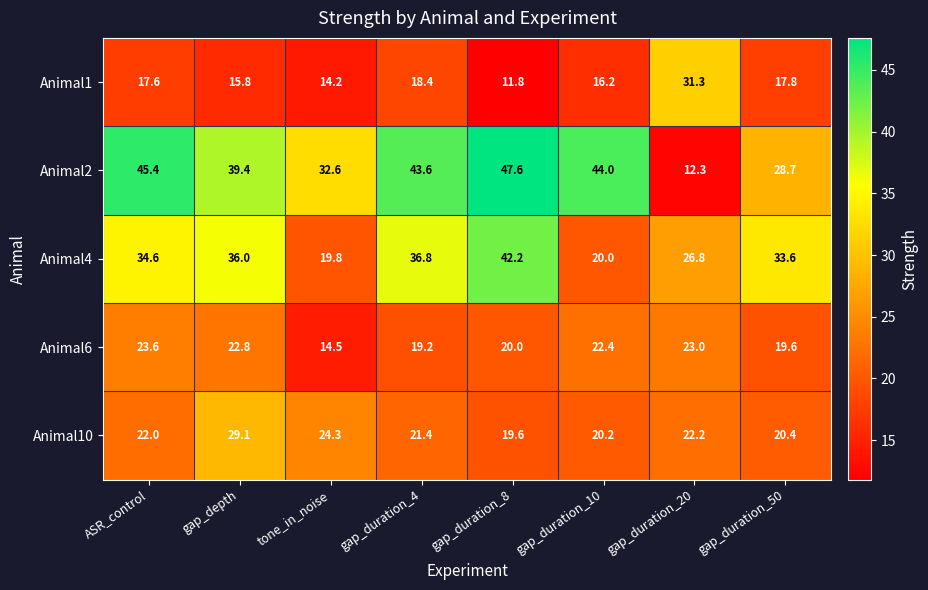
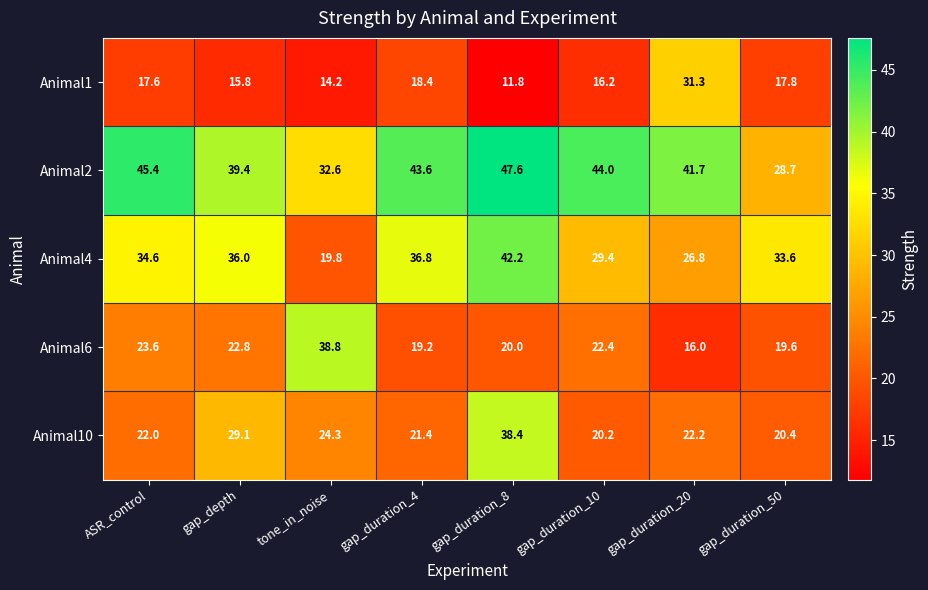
  {
    "Animal1": {
      "ASR_control": 17.6,
      "gap_depth": 15.8,
      "tone_in_noise": 14.2,
      "gap_duration_4": 18.4,
      "gap_duration_8": 11.8,
      "gap_duration_10": 16.2,
      "gap_duration_20": 31.3,
      "gap_duration_50": 17.8
    },
    "Animal2": {
      "ASR_control": 45.4,
      "gap_depth": 39.4,
      "tone_in_noise": 32.6,
      "gap_duration_4": 43.6,
      "gap_duration_8": 47.6,
      "gap_duration_10": 44.0,
-     "gap_duration_20": 12.3,
+     "gap_duration_20": 41.7,
      "gap_duration_50": 28.7
    },
    "Animal4": {
      "ASR_control": 34.6,
      "gap_depth": 36.0,
      "tone_in_noise": 19.8,
      "gap_duration_4": 36.8,
      "gap_duration_8": 42.2,
-     "gap_duration_10": 20.0,
+     "gap_duration_10": 29.4,
      "gap_duration_20": 26.8,
      "gap_duration_50": 33.6
    },
    "Animal6": {
      "ASR_control": 23.6,
      "gap_depth": 22.8,
-     "tone_in_noise": 14.5,
+     "tone_in_noise": 38.8,
      "gap_duration_4": 19.2,
      "gap_duration_8": 20.0,
      "gap_duration_10": 22.4,
-     "gap_duration_20": 23.0,
+     "gap_duration_20": 16.0,
      "gap_duration_50": 19.6
    },
    "Animal10": {
      "ASR_control": 22.0,
      "gap_depth": 29.1,
      "tone_in_noise": 24.3,
      "gap_duration_4": 21.4,
-     "gap_duration_8": 19.6,
+     "gap_duration_8": 38.4,
      "gap_duration_10": 20.2,
      "gap_duration_20": 22.2,
      "gap_duration_50": 20.4
    }
  }
